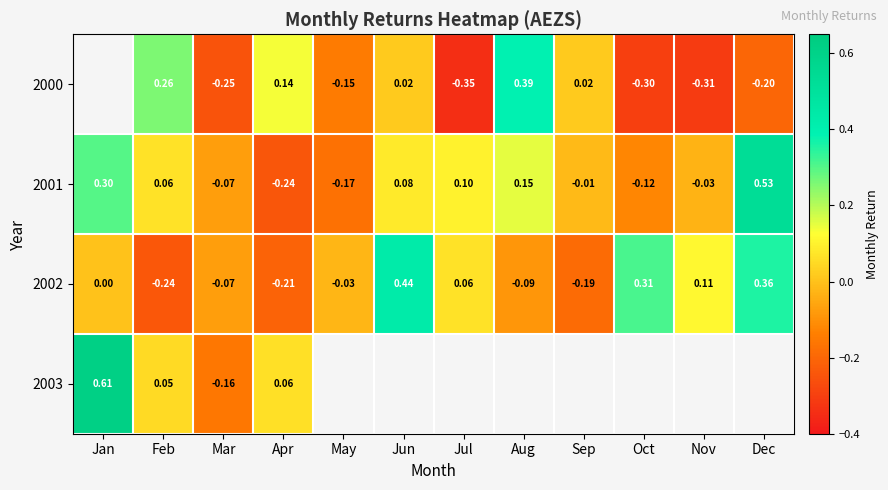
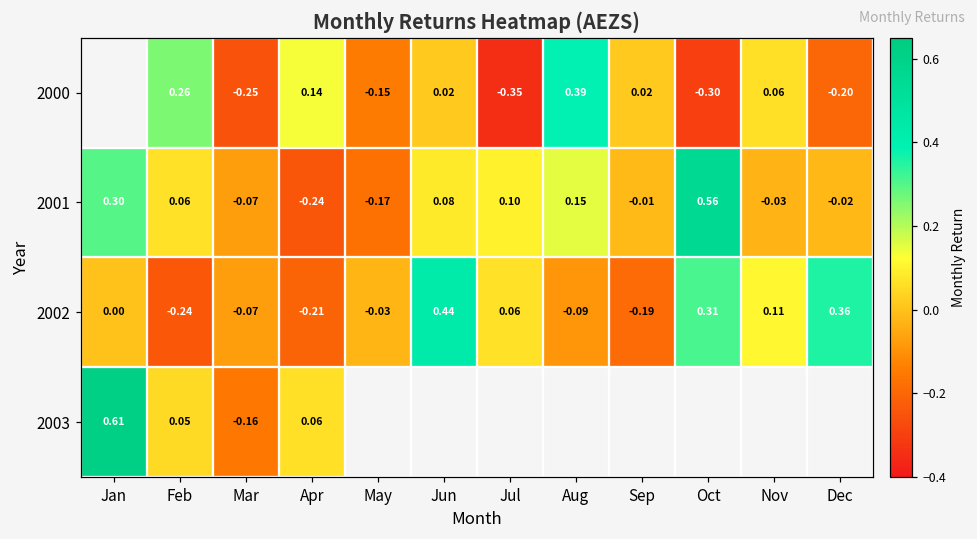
  {
    "2000": {
      "Feb": 0.26,
      "Mar": -0.25,
      "Apr": 0.14,
      "May": -0.15,
      "Jun": 0.02,
      "Jul": -0.35,
      "Aug": 0.39,
      "Sep": 0.02,
      "Oct": -0.30,
-     "Nov": -0.31,
+     "Nov": 0.06,
      "Dec": -0.20
    },
    "2001": {
      "Jan": 0.30,
      "Feb": 0.06,
      "Mar": -0.07,
      "Apr": -0.24,
      "May": -0.17,
      "Jun": 0.08,
      "Jul": 0.10,
      "Aug": 0.15,
      "Sep": -0.01,
-     "Oct": -0.12,
+     "Oct": 0.56,
      "Nov": -0.03,
-     "Dec": 0.53
+     "Dec": -0.02
    },
    "2002": {
      "Jan": 0.00,
      "Feb": -0.24,
      "Mar": -0.07,
      "Apr": -0.21,
      "May": -0.03,
      "Jun": 0.44,
      "Jul": 0.06,
      "Aug": -0.09,
      "Sep": -0.19,
      "Oct": 0.31,
      "Nov": 0.11,
      "Dec": 0.36
    },
    "2003": {
      "Jan": 0.61,
      "Feb": 0.05,
      "Mar": -0.16,
      "Apr": 0.06
    }
  }
